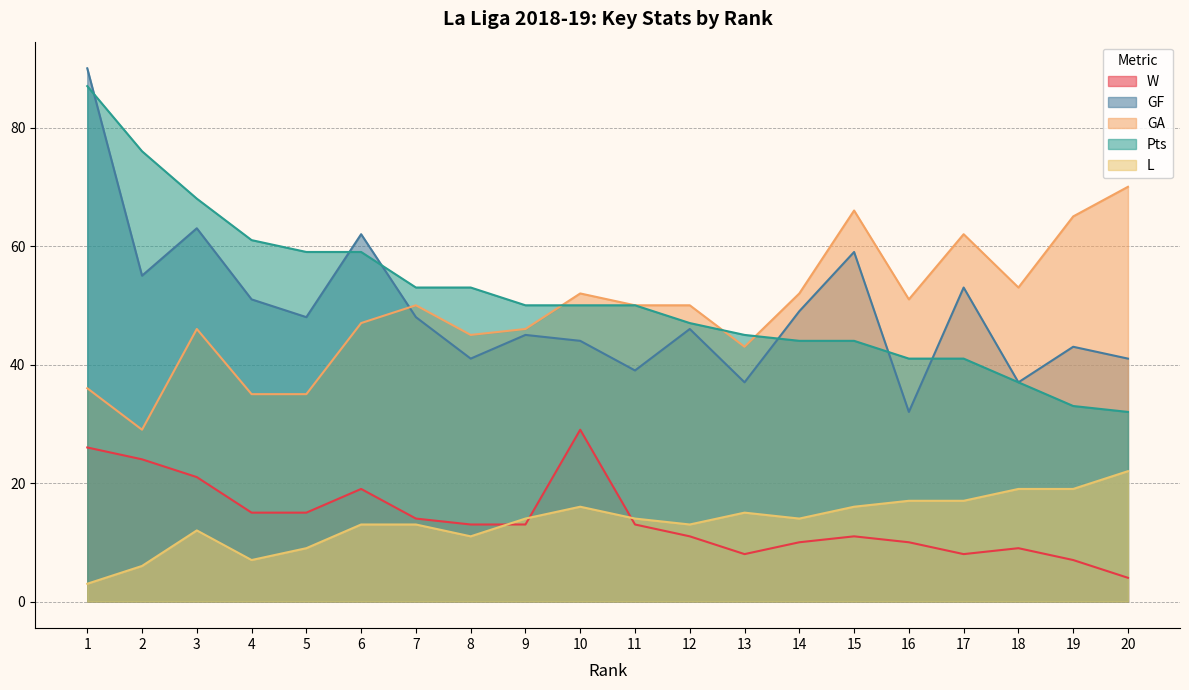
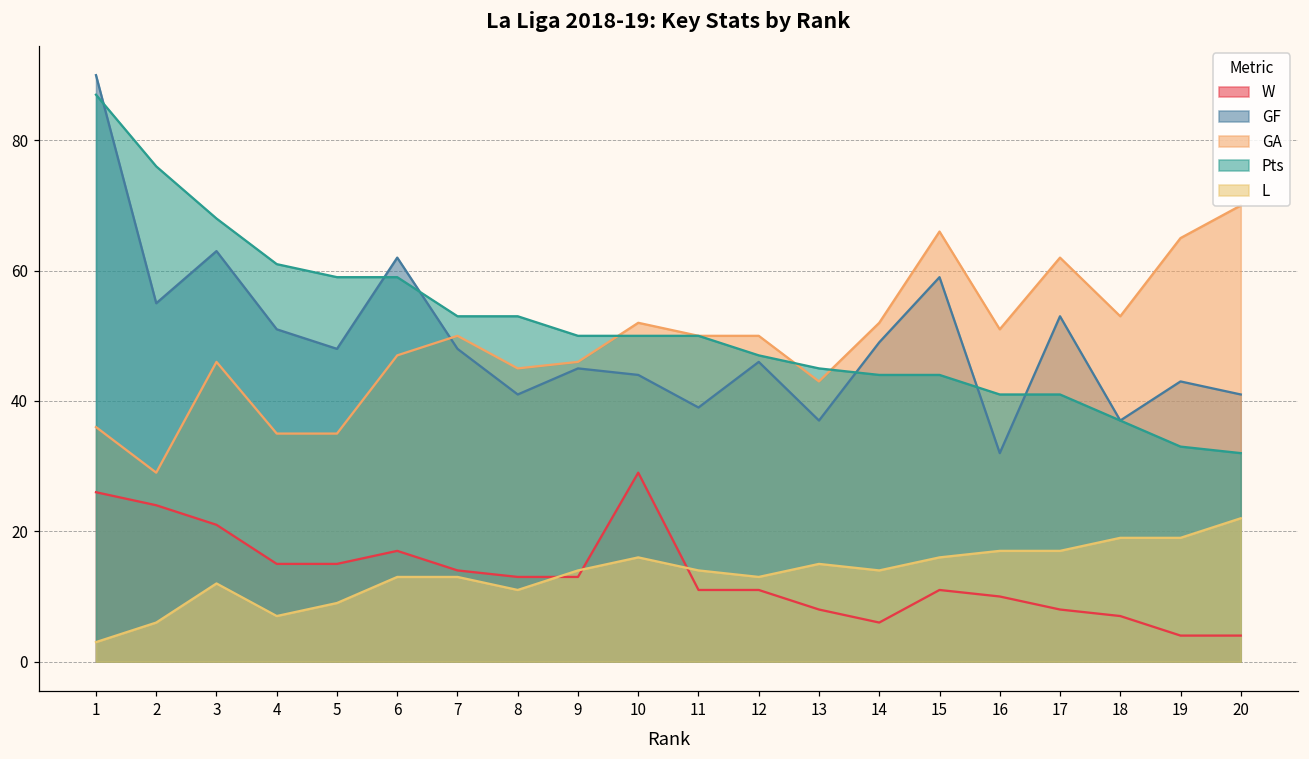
  {
    "W": {
      "1": 26,
      "2": 24,
      "3": 21,
      "4": 15,
      "5": 15,
-     "6": 19,
+     "6": 17,
      "7": 14,
      "8": 13,
      "9": 13,
      "10": 29,
-     "11": 13,
+     "11": 11,
      "12": 11,
      "13": 8,
-     "14": 10,
+     "14": 6,
      "15": 11,
      "16": 10,
      "17": 8,
-     "18": 9,
-     "19": 7,
+     "18": 7,
+     "19": 4,
      "20": 4
    }
  }
